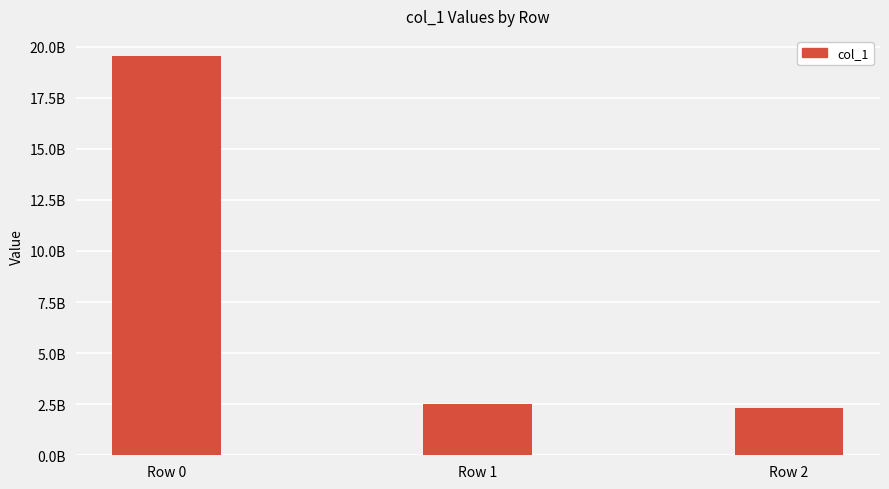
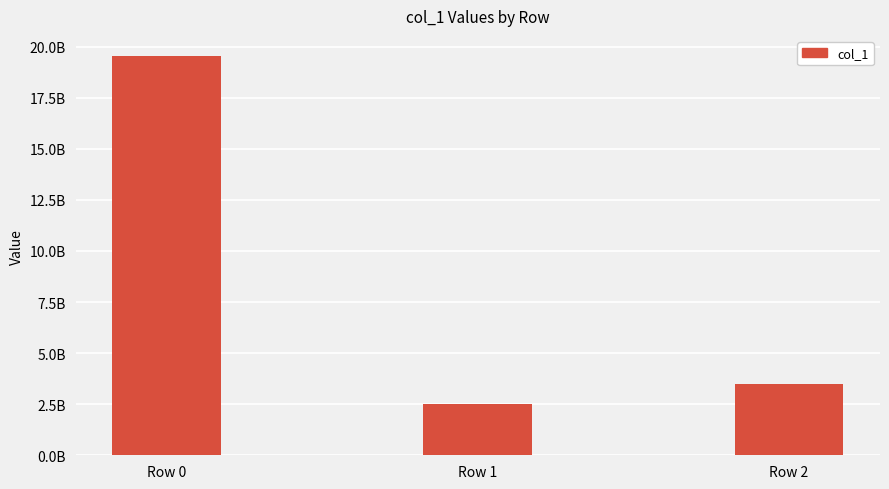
  {
    "Row 0": 19600000000,
    "Row 1": 2500000000,
-   "Row 2": 2300000000
+   "Row 2": 3500000000
  }
